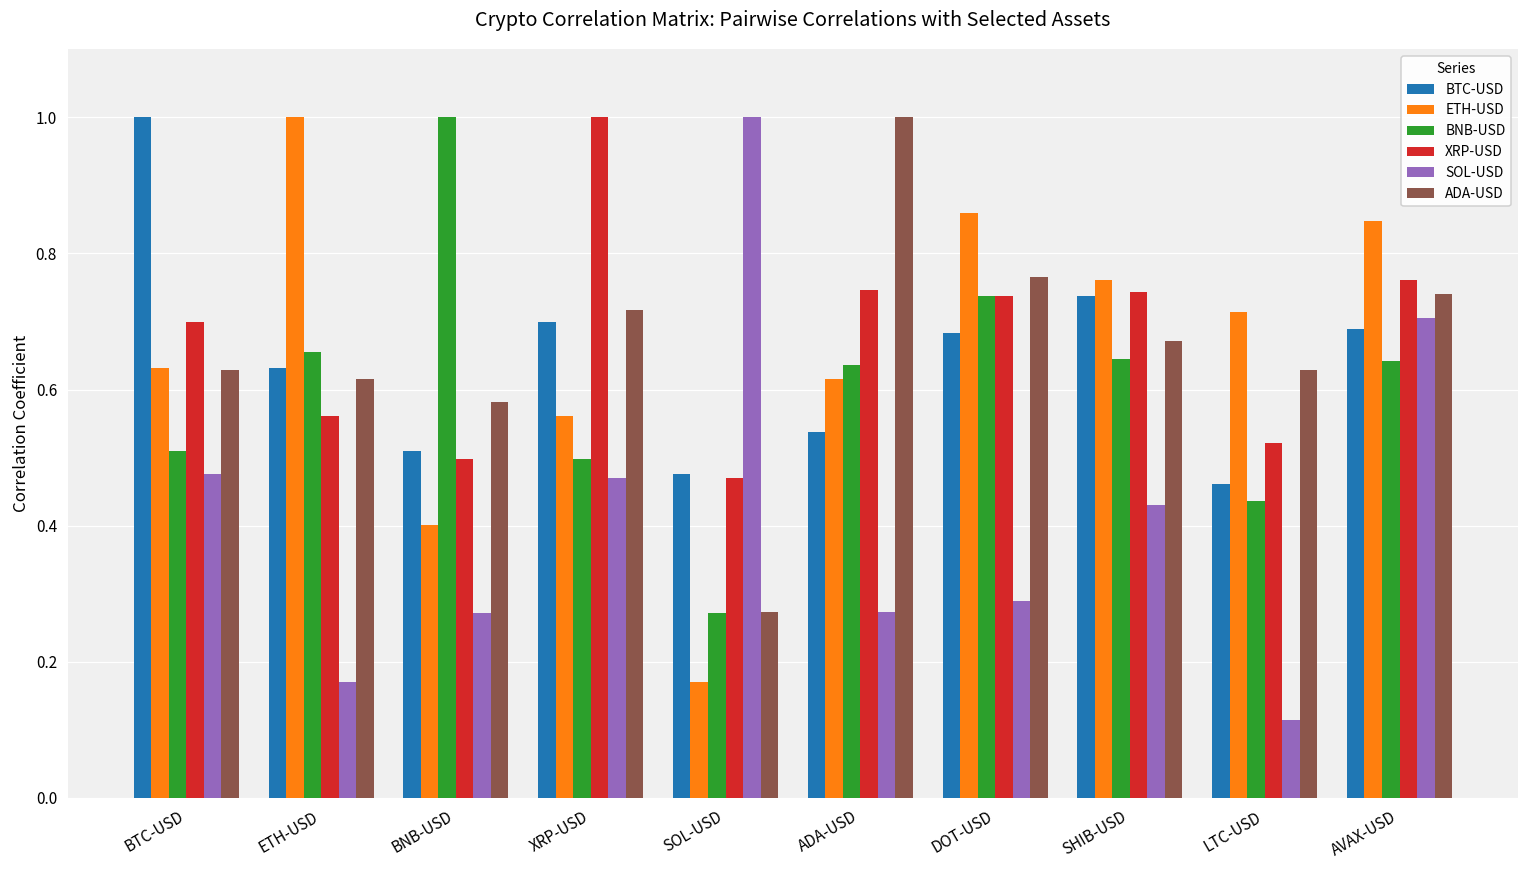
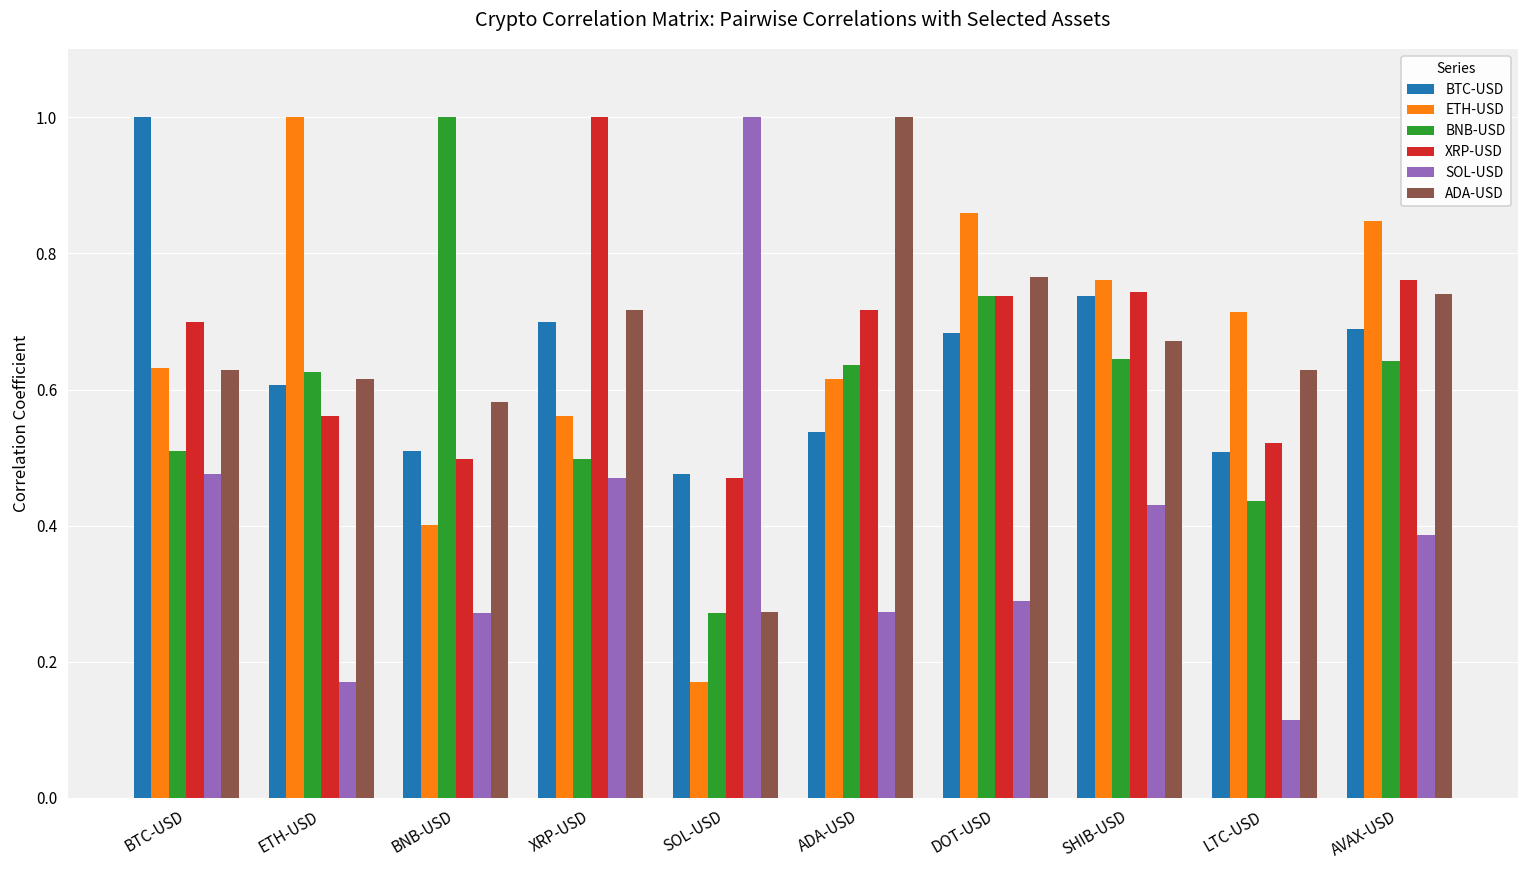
  {
    "BTC-USD": {
      "BTC-USD": 1.00,
-     "ETH-USD": 0.63,
+     "ETH-USD": 0.61,
      "BNB-USD": 0.51,
      "XRP-USD": 0.70,
      "SOL-USD": 0.48,
      "ADA-USD": 0.54,
      "DOT-USD": 0.68,
      "SHIB-USD": 0.74,
-     "LTC-USD": 0.46,
+     "LTC-USD": 0.51,
      "AVAX-USD": 0.69
    },
    "ETH-USD": {
      "BTC-USD": 0.63,
      "ETH-USD": 1.00,
      "BNB-USD": 0.40,
      "XRP-USD": 0.56,
      "SOL-USD": 0.17,
      "ADA-USD": 0.62,
      "DOT-USD": 0.86,
      "SHIB-USD": 0.76,
      "LTC-USD": 0.71,
      "AVAX-USD": 0.85
    },
    "BNB-USD": {
      "BTC-USD": 0.51,
-     "ETH-USD": 0.65,
+     "ETH-USD": 0.63,
      "BNB-USD": 1.00,
      "XRP-USD": 0.50,
      "SOL-USD": 0.27,
      "ADA-USD": 0.64,
      "DOT-USD": 0.74,
      "SHIB-USD": 0.64,
      "LTC-USD": 0.44,
      "AVAX-USD": 0.64
    },
    "XRP-USD": {
      "BTC-USD": 0.70,
      "ETH-USD": 0.56,
      "BNB-USD": 0.50,
      "XRP-USD": 1.00,
      "SOL-USD": 0.47,
-     "ADA-USD": 0.75,
+     "ADA-USD": 0.72,
      "DOT-USD": 0.74,
      "SHIB-USD": 0.74,
      "LTC-USD": 0.52,
      "AVAX-USD": 0.76
    },
    "SOL-USD": {
      "BTC-USD": 0.48,
      "ETH-USD": 0.17,
      "BNB-USD": 0.27,
      "XRP-USD": 0.47,
      "SOL-USD": 1.00,
      "ADA-USD": 0.27,
      "DOT-USD": 0.29,
      "SHIB-USD": 0.43,
      "LTC-USD": 0.12,
-     "AVAX-USD": 0.70
+     "AVAX-USD": 0.39
    },
    "ADA-USD": {
      "BTC-USD": 0.63,
      "ETH-USD": 0.62,
      "BNB-USD": 0.58,
      "XRP-USD": 0.72,
      "SOL-USD": 0.27,
      "ADA-USD": 1.00,
      "DOT-USD": 0.77,
      "SHIB-USD": 0.67,
      "LTC-USD": 0.63,
      "AVAX-USD": 0.74
    }
  }
